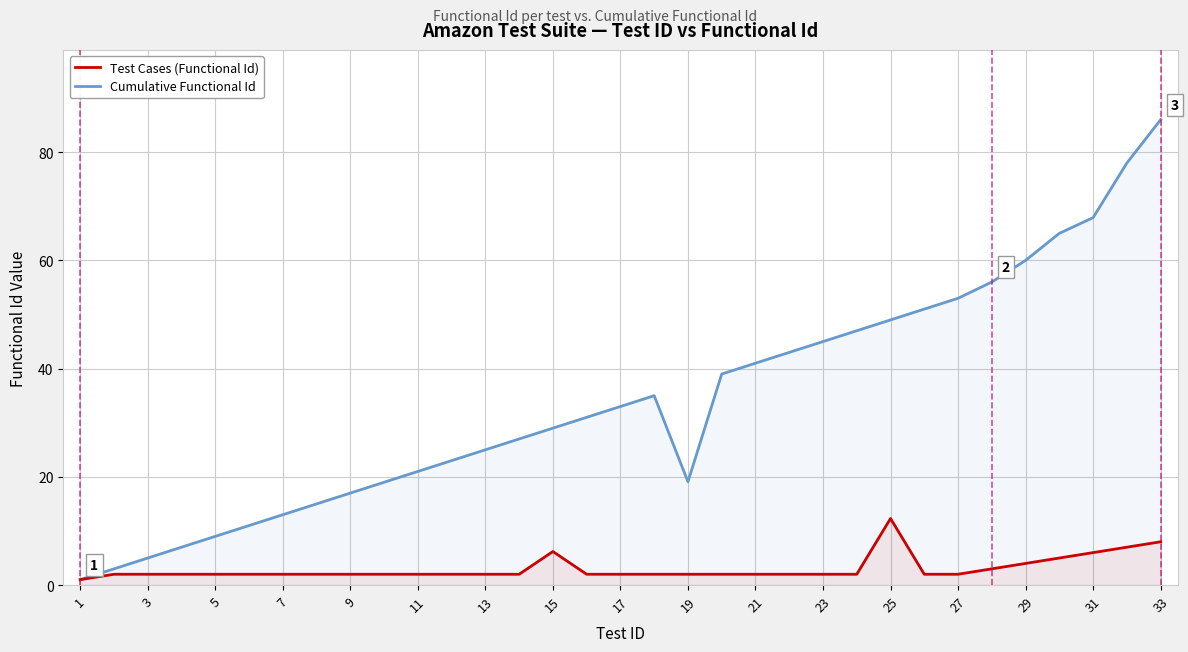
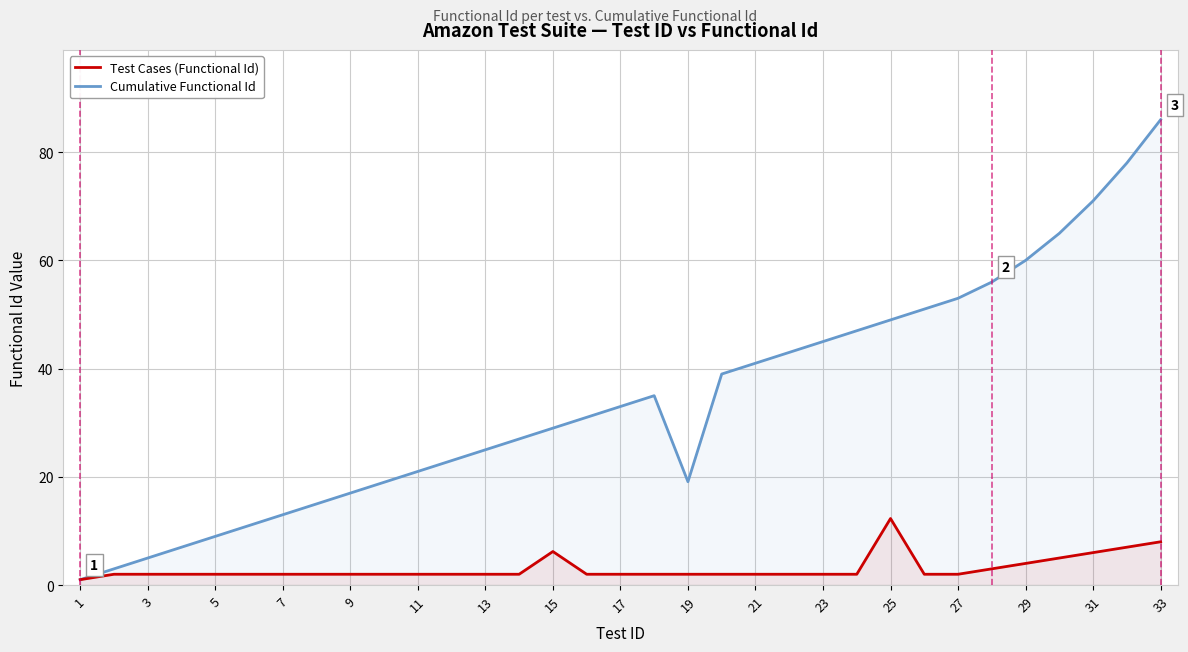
  {
    "Test Cases (Functional Id)": {
      "3": 2,
      "5": 2,
      "7": 2,
      "9": 2,
      "11": 2,
      "13": 2,
      "15": 6,
      "17": 2,
      "19": 2,
      "21": 2,
      "23": 2,
      "25": 12,
      "27": 2,
      "29": 4,
      "31": 6,
      "33": 8
    },
    "Cumulative Functional Id": {
      "3": 5,
      "5": 9,
      "7": 13,
      "9": 17,
      "11": 21,
      "13": 25,
      "15": 29,
      "17": 33,
      "19": 19,
      "21": 41,
      "23": 45,
      "25": 49,
      "27": 53,
      "29": 60,
-     "31": 68
+     "31": 71
    }
  }
